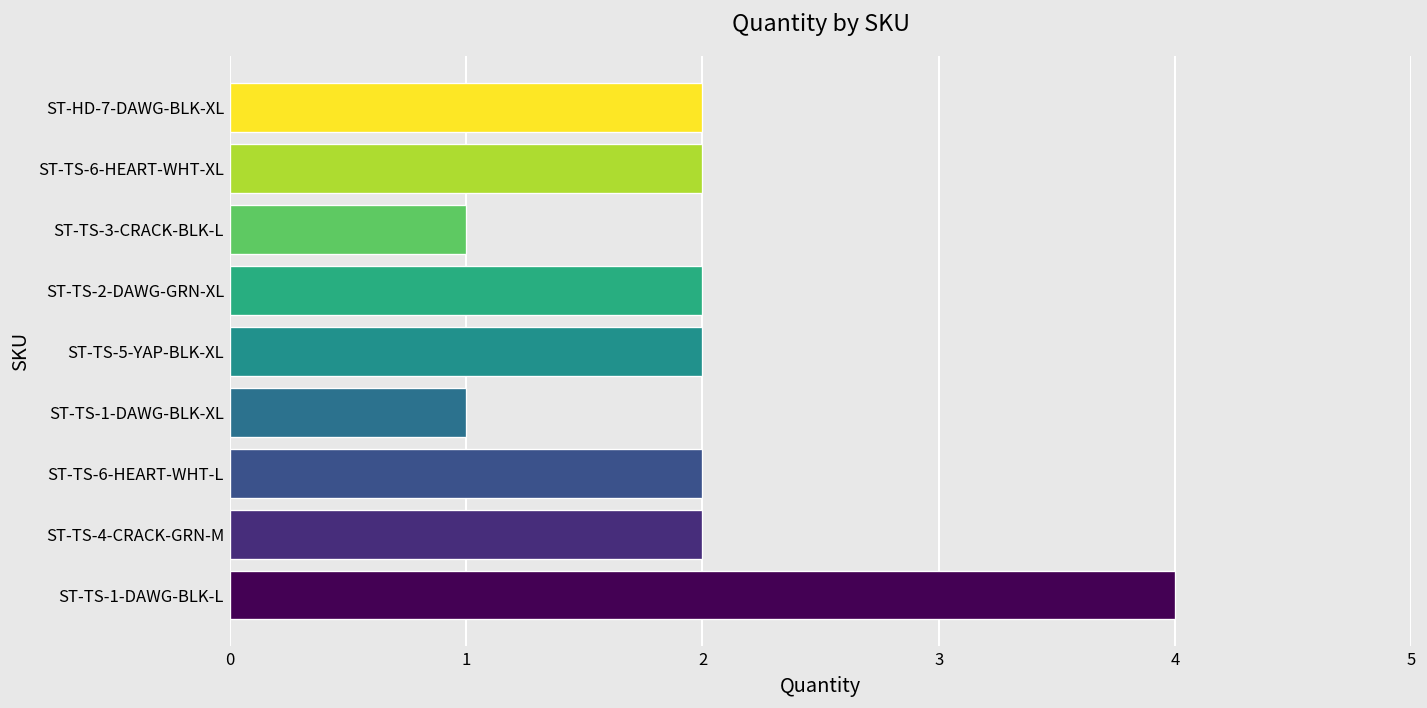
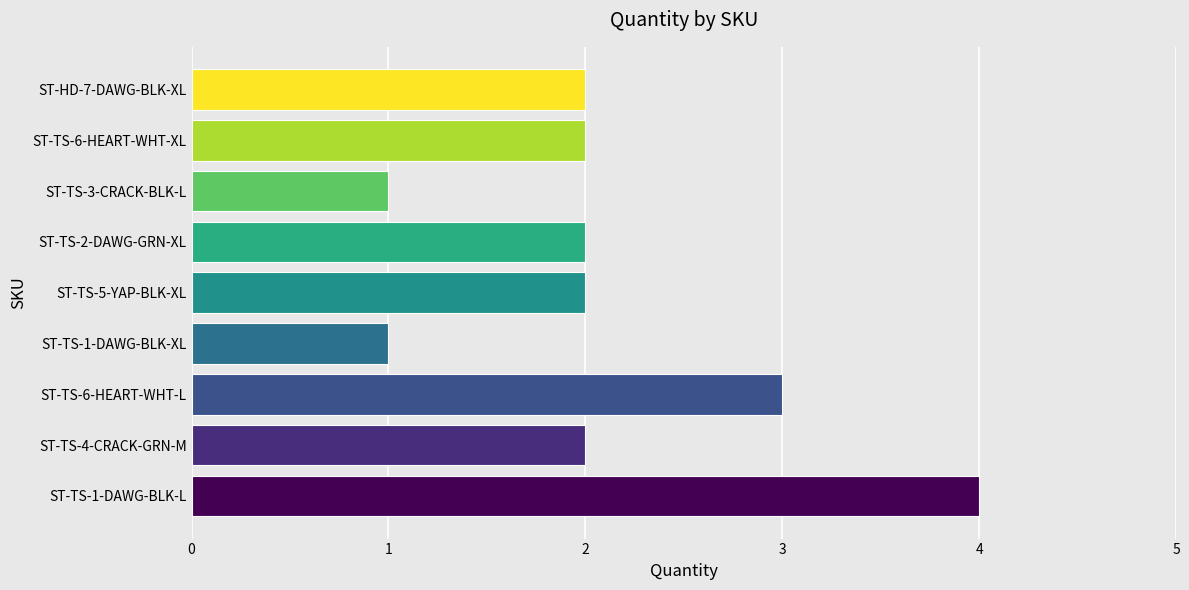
  {
    "ST-HD-7-DAWG-BLK-XL": 2,
    "ST-TS-6-HEART-WHT-XL": 2,
    "ST-TS-3-CRACK-BLK-L": 1,
    "ST-TS-2-DAWG-GRN-XL": 2,
    "ST-TS-5-YAP-BLK-XL": 2,
    "ST-TS-1-DAWG-BLK-XL": 1,
-   "ST-TS-6-HEART-WHT-L": 2,
+   "ST-TS-6-HEART-WHT-L": 3,
    "ST-TS-4-CRACK-GRN-M": 2,
    "ST-TS-1-DAWG-BLK-L": 4
  }
